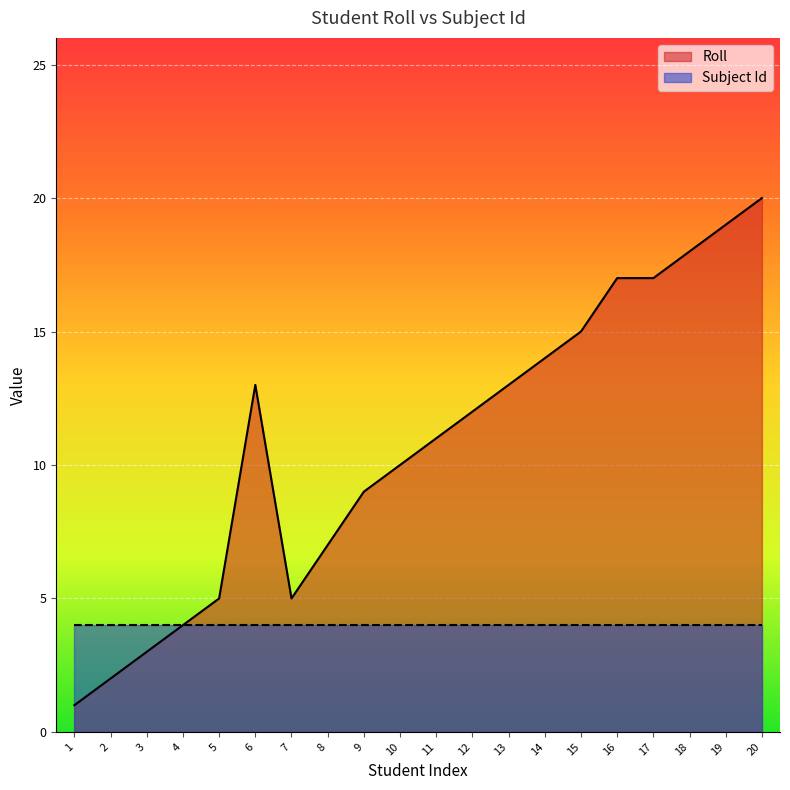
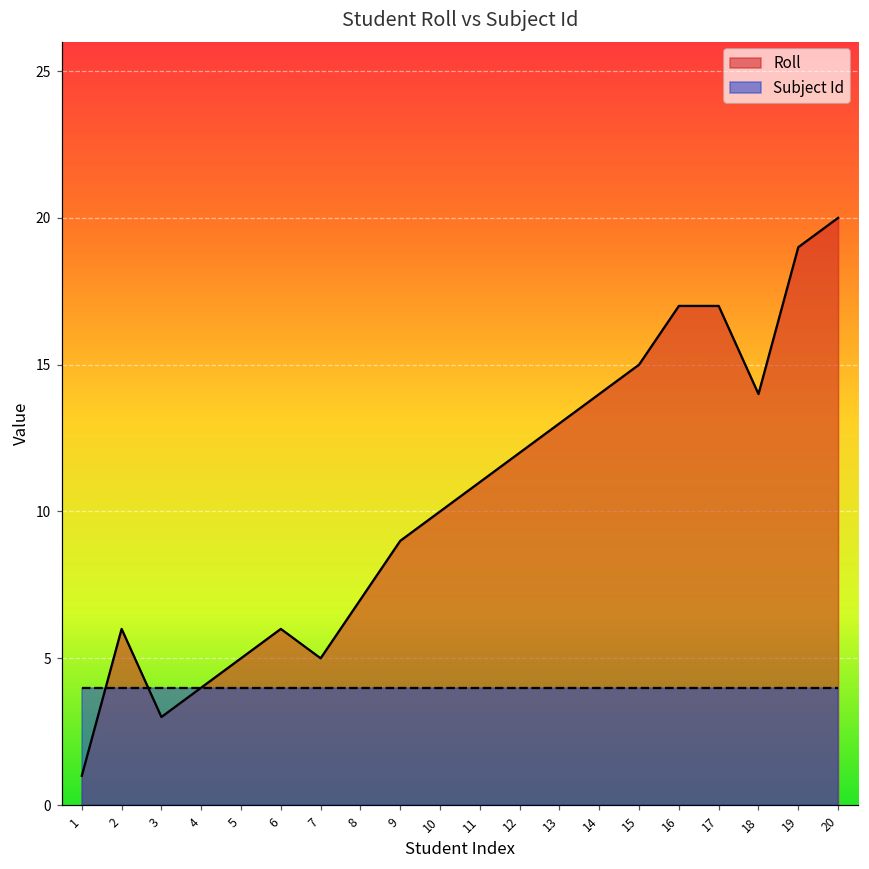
  {
    "Roll": {
      "1": 1,
-     "2": 2,
+     "2": 6,
      "3": 3,
      "5": 5,
-     "6": 13,
+     "6": 6,
      "7": 5,
      "8": 7,
      "9": 9,
      "10": 10,
      "11": 11,
      "12": 12,
      "13": 13,
      "14": 14,
      "15": 15,
      "16": 17,
      "17": 17,
-     "18": 18,
+     "18": 14,
      "19": 19,
      "20": 20
    },
    "Subject Id": {
      "1": 4,
      "2": 4,
      "3": 4,
      "5": 4,
      "6": 4,
      "7": 4,
      "8": 4,
      "9": 4,
      "10": 4,
      "11": 4,
      "12": 4,
      "13": 4,
      "14": 4,
      "15": 4,
      "16": 4,
      "17": 4,
      "18": 4,
      "19": 4,
      "20": 4
    }
  }
